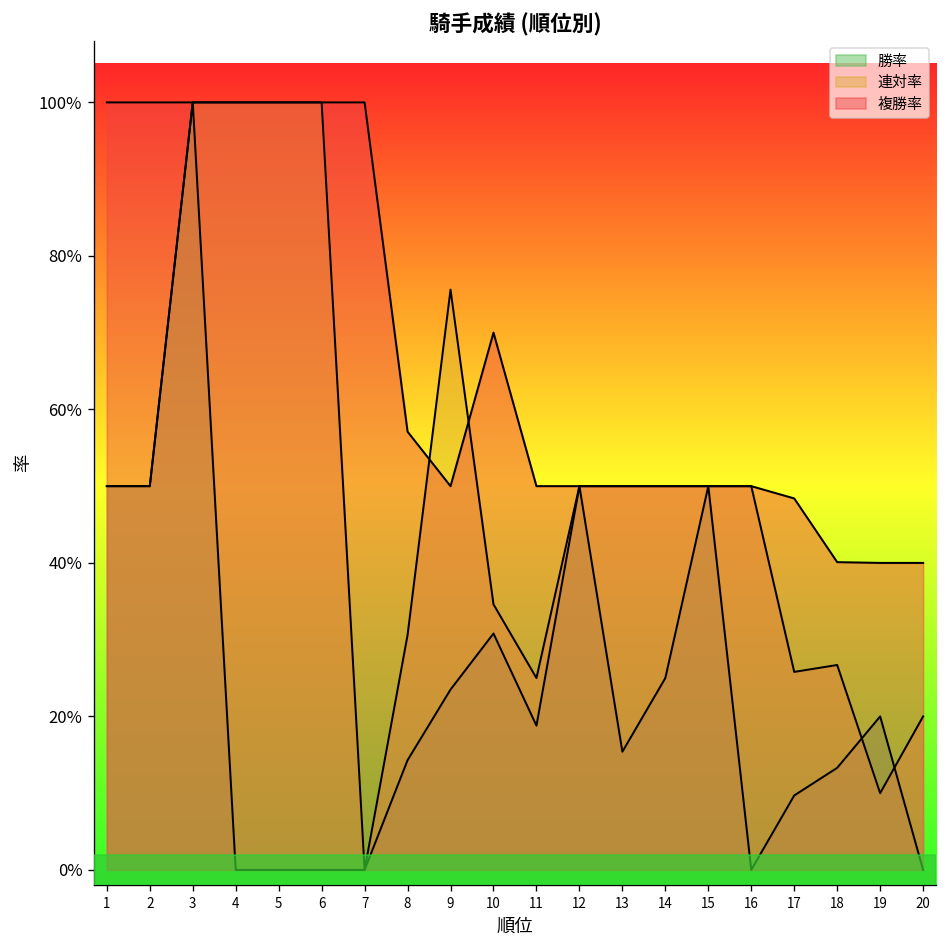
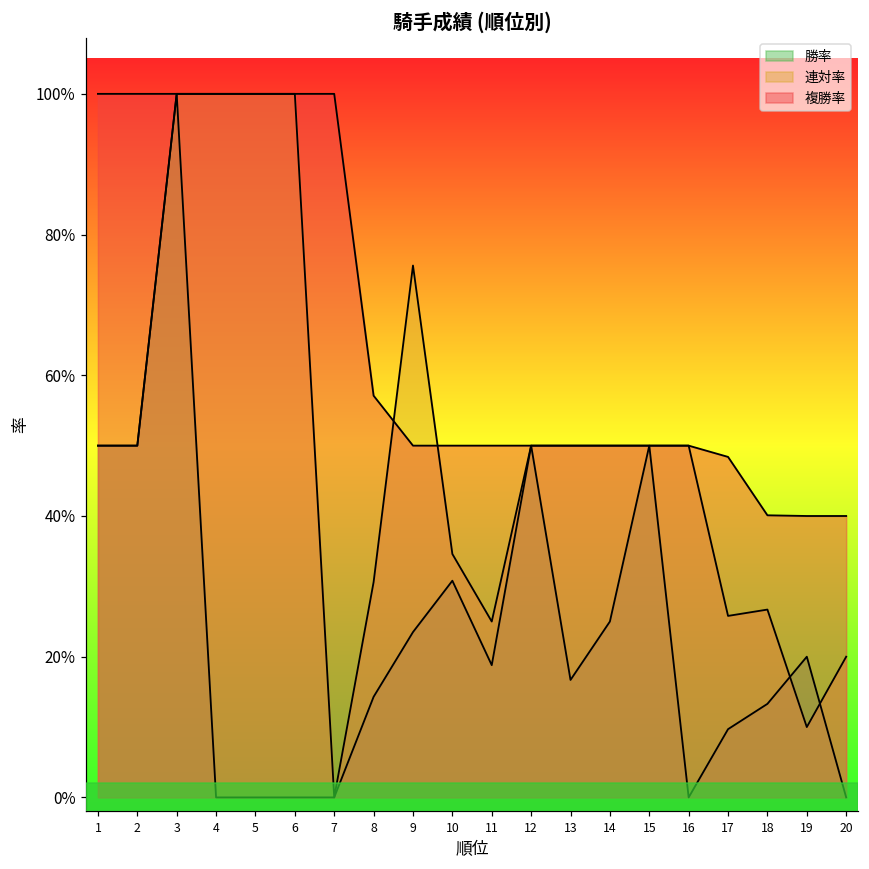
  {
    "勝率": {
      "8": "14%",
      "9": "24%",
      "10": "31%",
      "11": "19%",
-     "13": "15%",
+     "13": "17%",
      "14": "25%",
      "17": "10%",
      "18": "13%",
      "19": "20%"
    },
    "連対率": {
      "8": "31%",
      "9": "76%",
      "10": "35%",
      "11": "25%",
      "17": "26%",
      "18": "27%",
      "19": "10%",
      "20": "20%"
    },
    "複勝率": {
      "1": "100%",
      "2": "100%",
      "7": "100%",
      "8": "57%",
      "9": "50%",
-     "10": "70%",
+     "10": "50%",
      "11": "50%",
      "17": "48%",
      "18": "40%",
      "19": "40%",
      "20": "40%"
    }
  }
